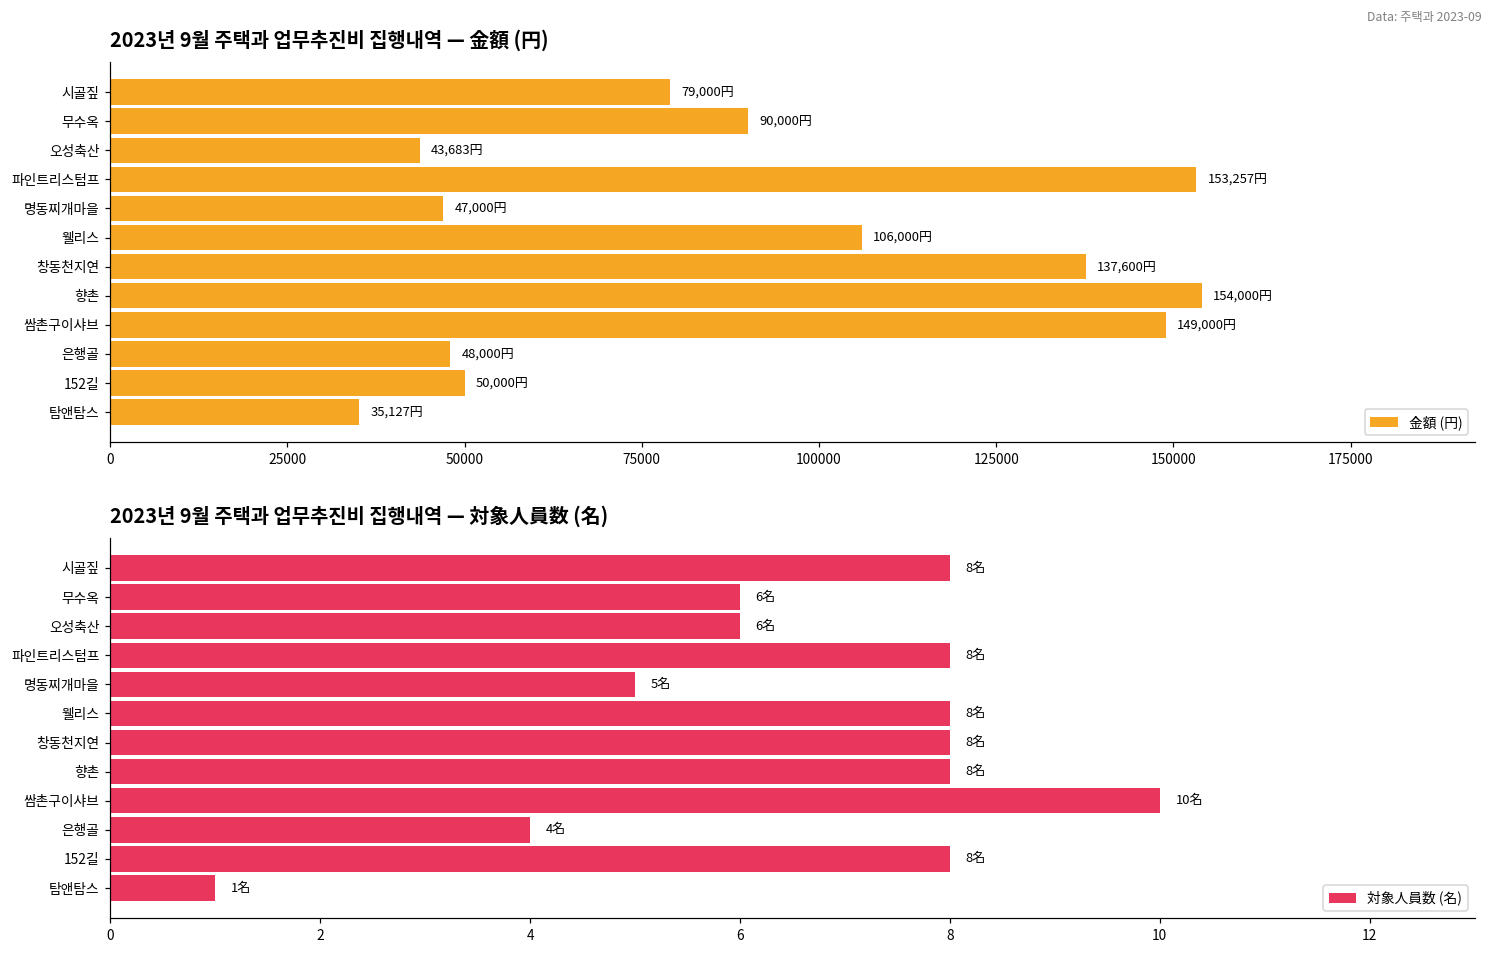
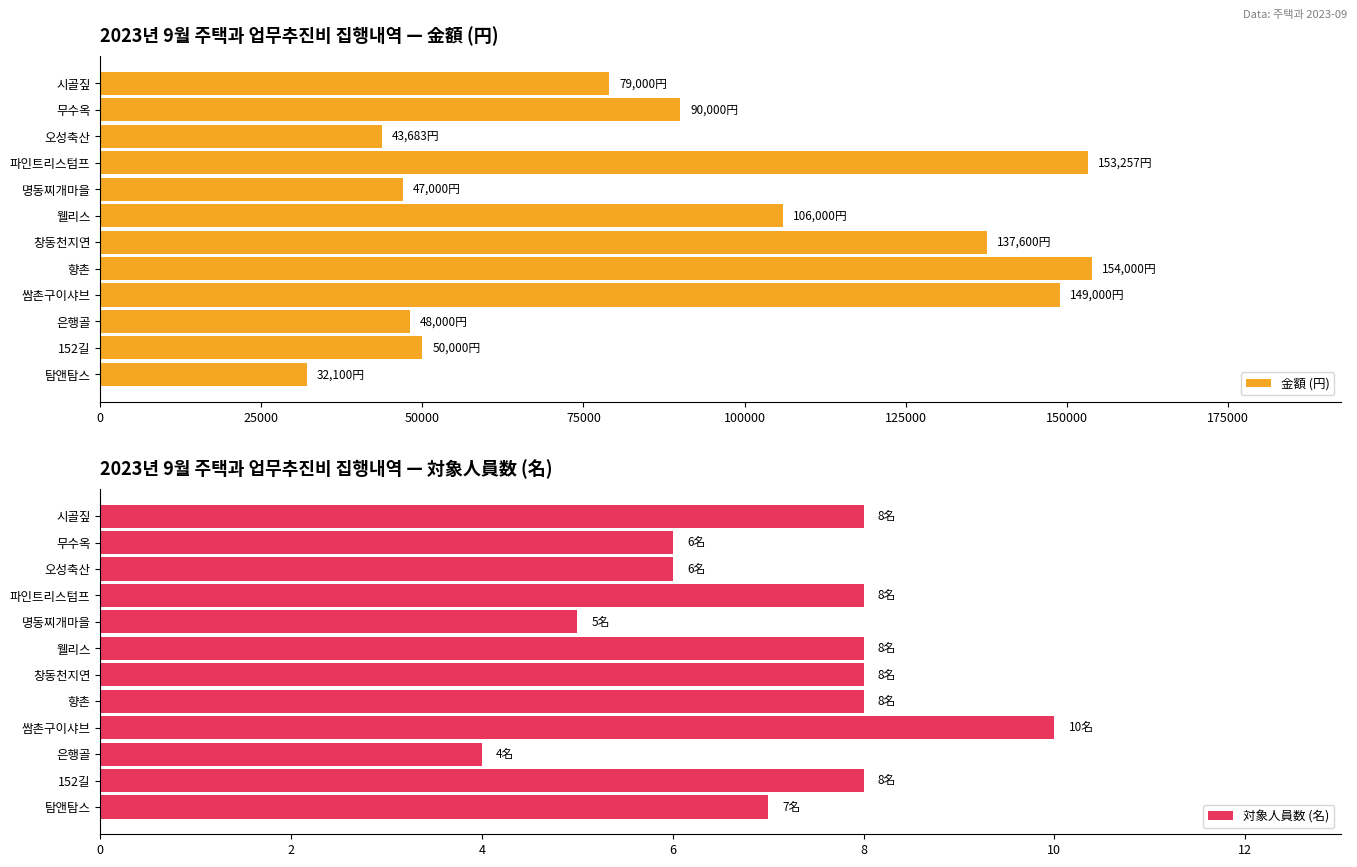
  {
    "2023년 9월 주택과 업무추진비 집행내역 — 金額 (円)": {
      "시골짚": "79,000円",
      "무수옥": "90,000円",
      "오성축산": "43,683円",
      "파인트리스텀프": "153,257円",
      "명동찌개마을": "47,000円",
      "웰리스": "106,000円",
      "창동천지연": "137,600円",
      "향촌": "154,000円",
      "쌈촌구이샤브": "149,000円",
      "은행골": "48,000円",
      "152길": "50,000円",
-     "탐앤탐스": "35,127円"
+     "탐앤탐스": "32,100円"
    },
    "2023년 9월 주택과 업무추진비 집행내역 — 対象人員数 (名)": {
      "시골짚": "8名",
      "무수옥": "6名",
      "오성축산": "6名",
      "파인트리스텀프": "8名",
      "명동찌개마을": "5名",
      "웰리스": "8名",
      "창동천지연": "8名",
      "향촌": "8名",
      "쌈촌구이샤브": "10名",
      "은행골": "4名",
      "152길": "8名",
-     "탐앤탐스": "1名"
+     "탐앤탐스": "7名"
    }
  }
